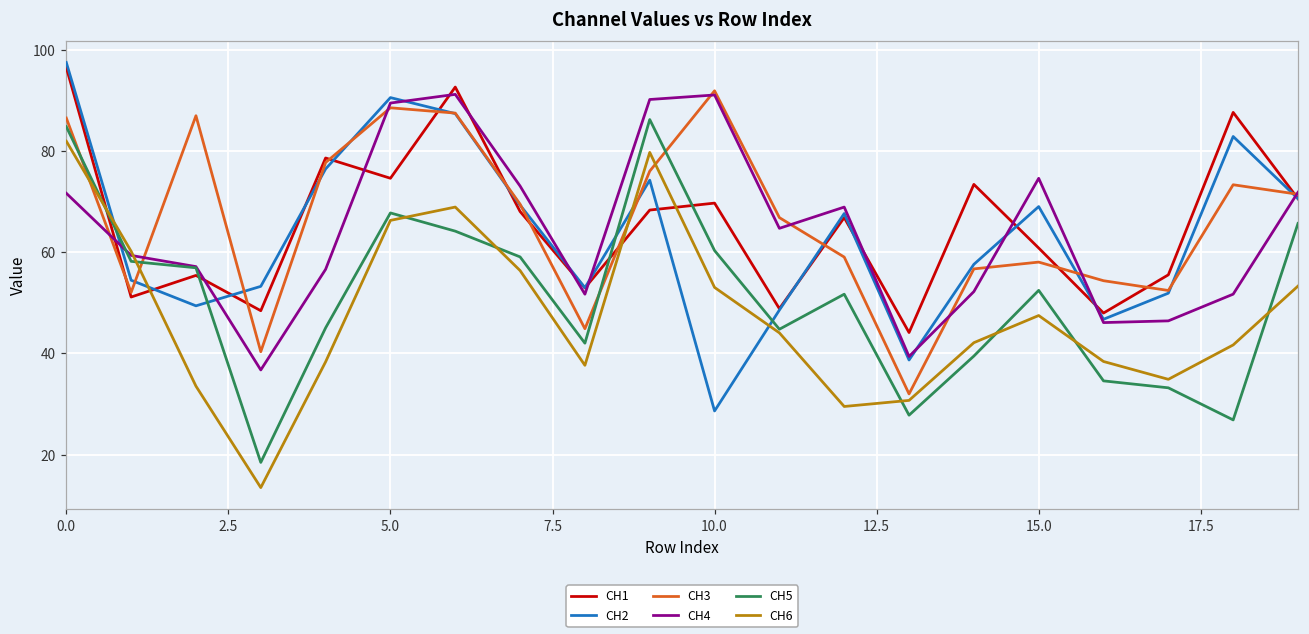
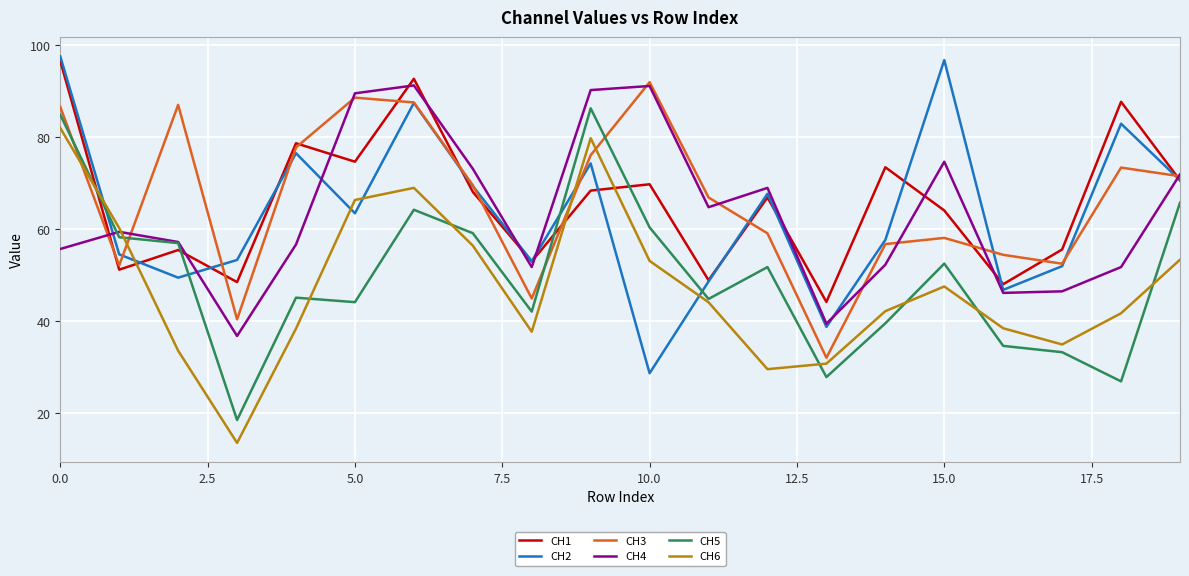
  {
    "CH1": {
      "0.0": 97,
      "5.0": 75,
      "10.0": 70,
-     "15.0": 61
+     "15.0": 64
    },
    "CH2": {
      "0.0": 97,
-     "5.0": 91,
+     "5.0": 63,
      "10.0": 29,
-     "15.0": 69
+     "15.0": 97
    },
    "CH4": {
-     "0.0": 72,
+     "0.0": 56,
      "5.0": 89,
      "10.0": 91,
      "15.0": 75
    },
    "CH5": {
      "0.0": 85,
-     "5.0": 68,
+     "5.0": 44,
      "10.0": 60,
      "15.0": 52
    }
  }
